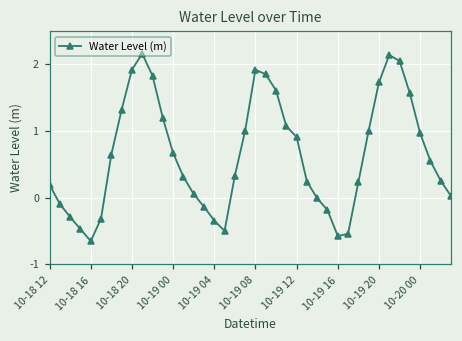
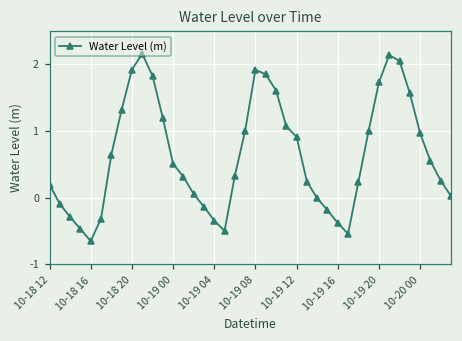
  {
    "10-18 12": 0.2,
    "10-18 16": -0.7,
    "10-18 20": 1.9,
-   "10-19 00": 0.7,
+   "10-19 00": 0.5,
    "10-19 04": -0.3,
    "10-19 08": 1.9,
    "10-19 12": 0.9,
-   "10-19 16": -0.6,
+   "10-19 16": -0.4,
    "10-19 20": 1.7,
    "10-20 00": 1.0
  }
